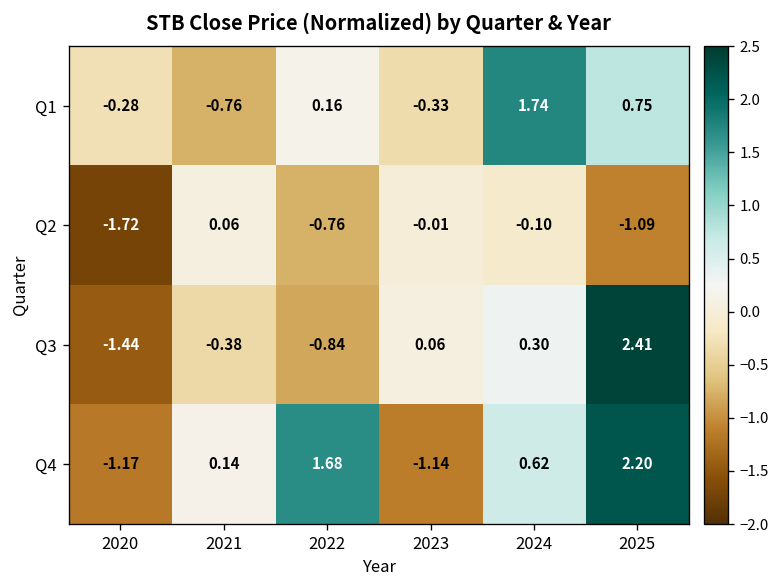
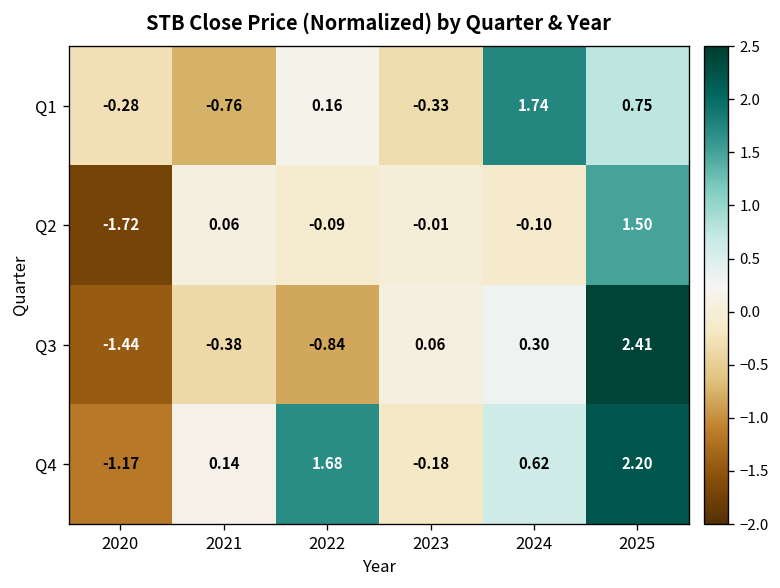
  {
    "Q1": {
      "2020": -0.28,
      "2021": -0.76,
      "2022": 0.16,
      "2023": -0.33,
      "2024": 1.74,
      "2025": 0.75
    },
    "Q2": {
      "2020": -1.72,
      "2021": 0.06,
-     "2022": -0.76,
+     "2022": -0.09,
      "2023": -0.01,
      "2024": -0.10,
-     "2025": -1.09
+     "2025": 1.50
    },
    "Q3": {
      "2020": -1.44,
      "2021": -0.38,
      "2022": -0.84,
      "2023": 0.06,
      "2024": 0.30,
      "2025": 2.41
    },
    "Q4": {
      "2020": -1.17,
      "2021": 0.14,
      "2022": 1.68,
-     "2023": -1.14,
+     "2023": -0.18,
      "2024": 0.62,
      "2025": 2.20
    }
  }
